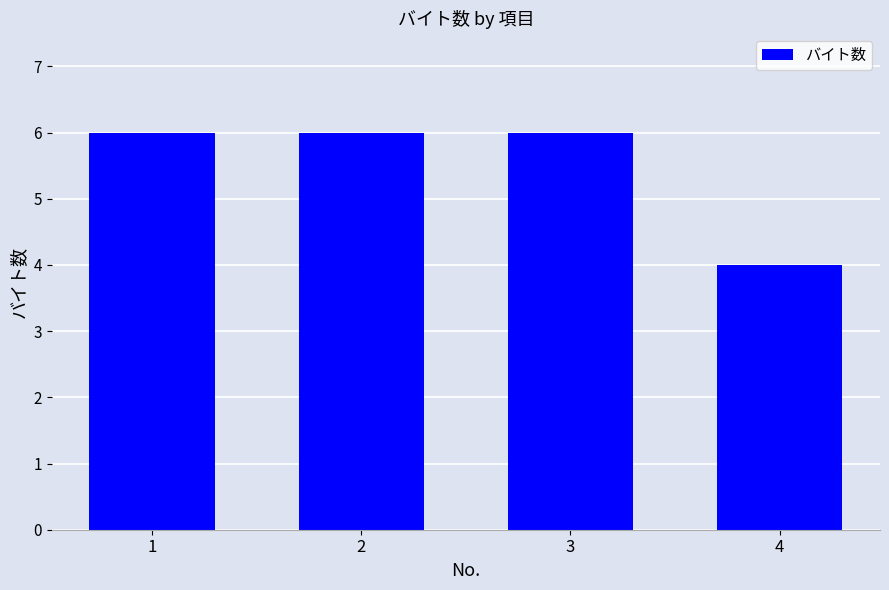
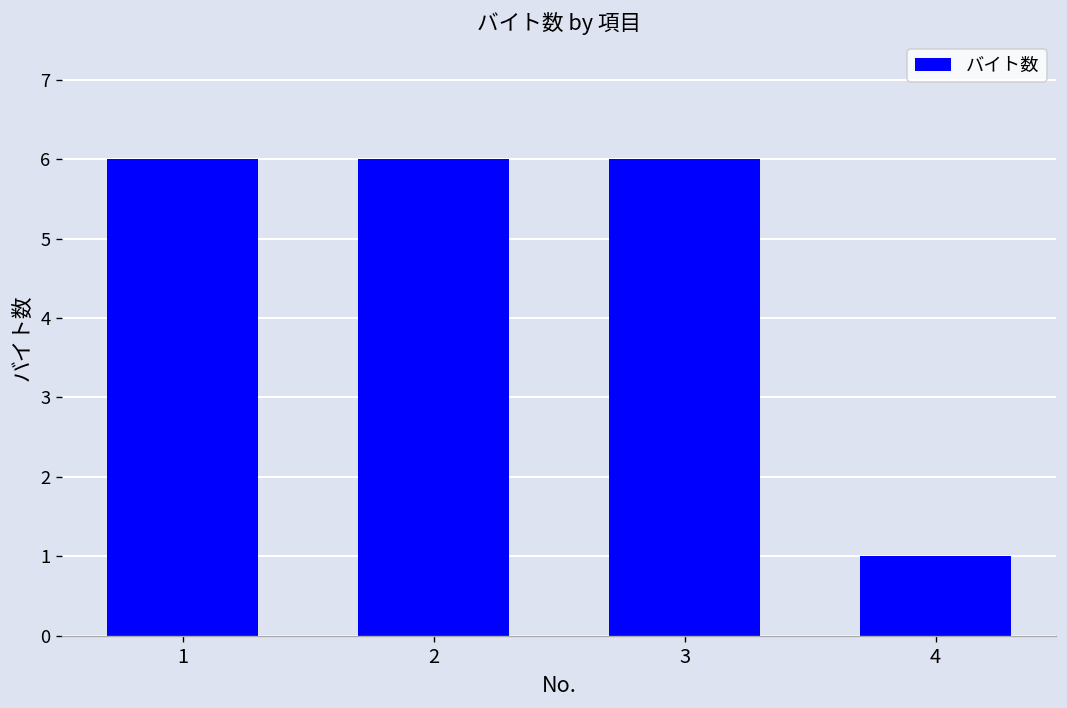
  {
    "1": 6,
    "2": 6,
    "3": 6,
-   "4": 4
+   "4": 1
  }
